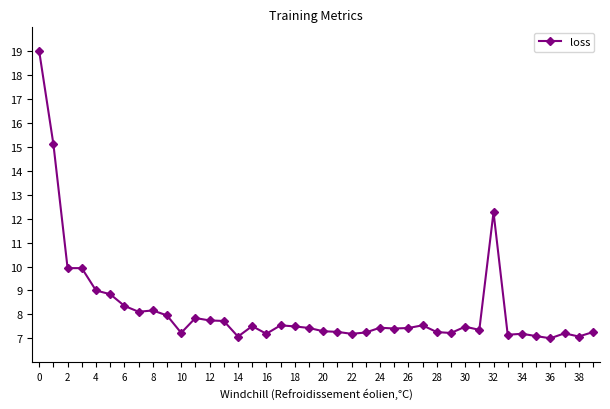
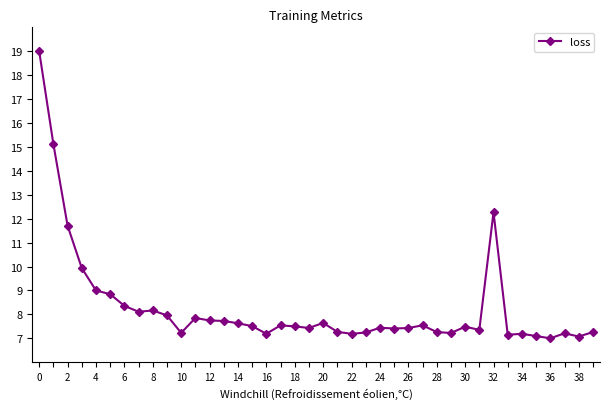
  {
    "0": 19.0,
-   "2": 9.9,
+   "2": 11.7,
    "4": 9.0,
    "6": 8.4,
    "8": 8.2,
    "10": 7.2,
    "12": 7.7,
-   "14": 7.1,
+   "14": 7.6,
    "16": 7.2,
    "18": 7.5,
-   "20": 7.3,
+   "20": 7.6,
    "22": 7.2,
    "24": 7.4,
    "26": 7.4,
    "28": 7.3,
    "30": 7.5,
    "32": 12.3,
    "34": 7.2,
    "36": 7.0,
    "38": 7.1
  }
